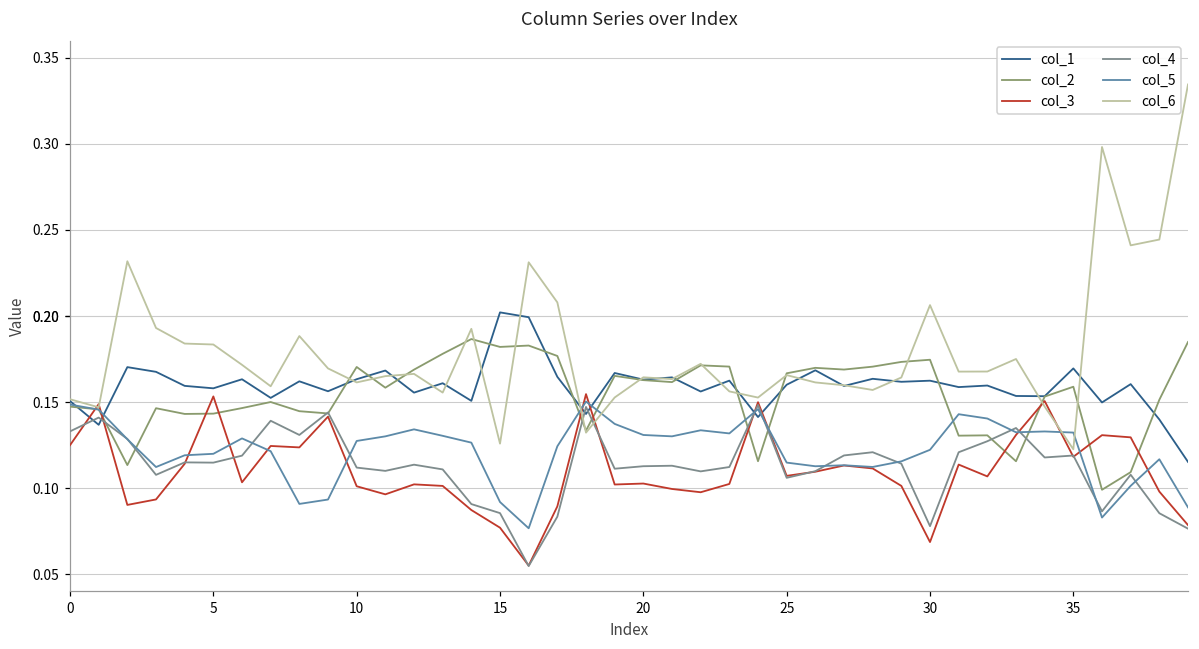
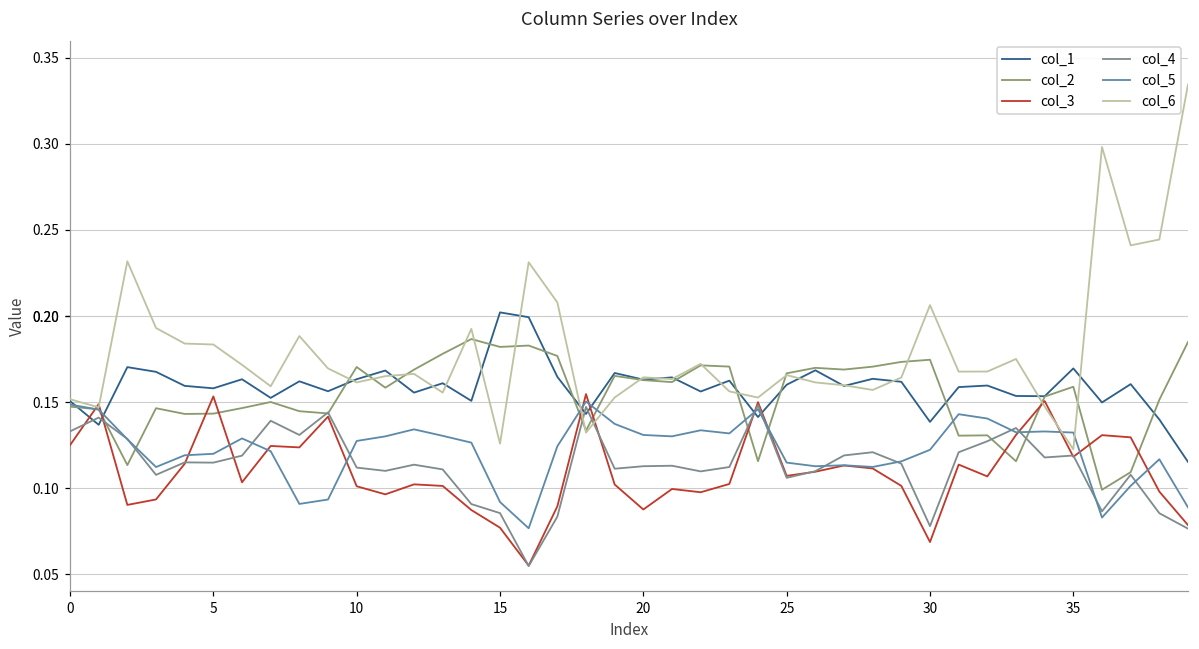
  {
    "col_1": {
      "5": 0.158,
      "10": 0.163,
      "15": 0.202,
      "25": 0.160,
-     "30": 0.162,
+     "30": 0.139,
      "35": 0.170
    },
    "col_3": {
      "0": 0.125,
      "5": 0.153,
      "10": 0.101,
      "15": 0.077,
-     "20": 0.103,
+     "20": 0.088,
      "30": 0.069
    },
    "col_6": {
      "5": 0.183,
      "10": 0.161,
      "15": 0.126,
      "30": 0.206,
      "35": 0.123
    }
  }
